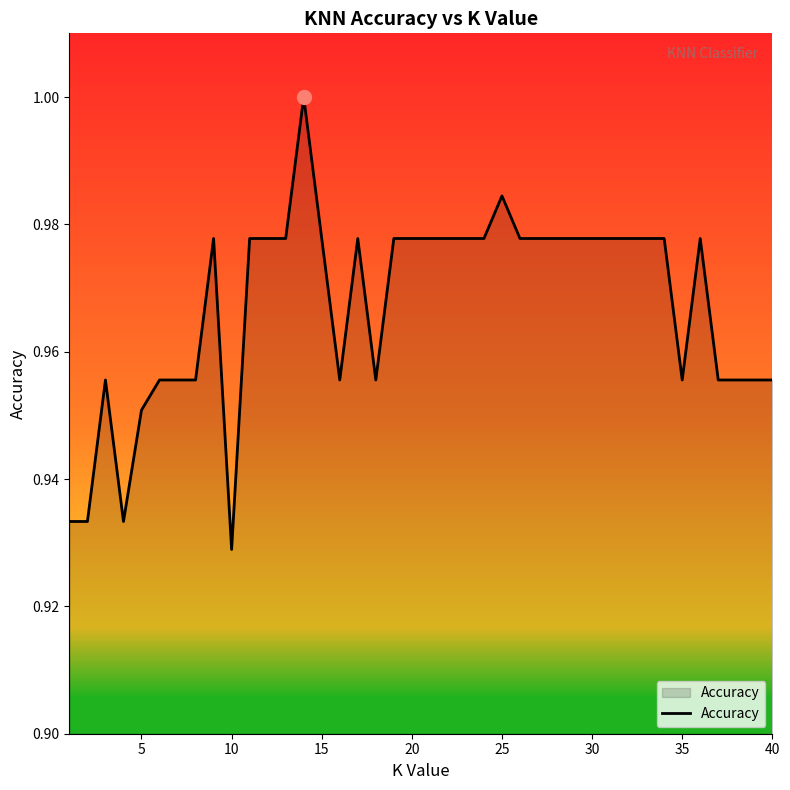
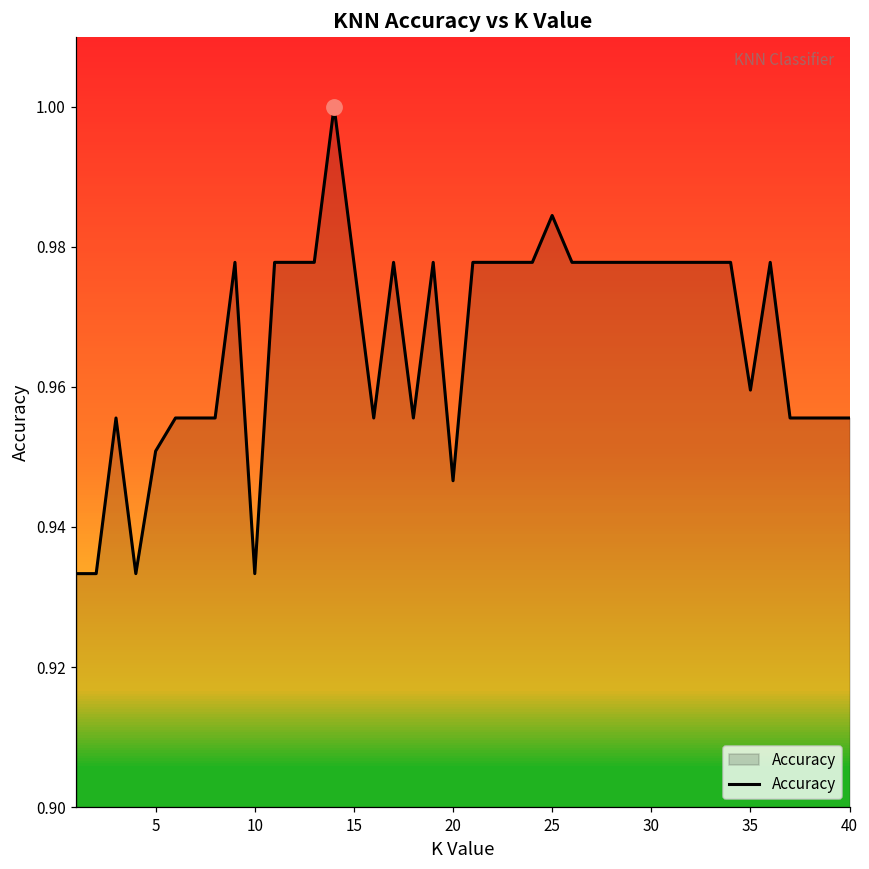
  {
    "Accuracy": {
      "5": 0.951,
-     "10": 0.929,
+     "10": 0.933,
      "15": 0.978,
-     "20": 0.978,
+     "20": 0.947,
      "25": 0.984,
      "30": 0.978,
-     "35": 0.956
+     "35": 0.960
    }
  }
